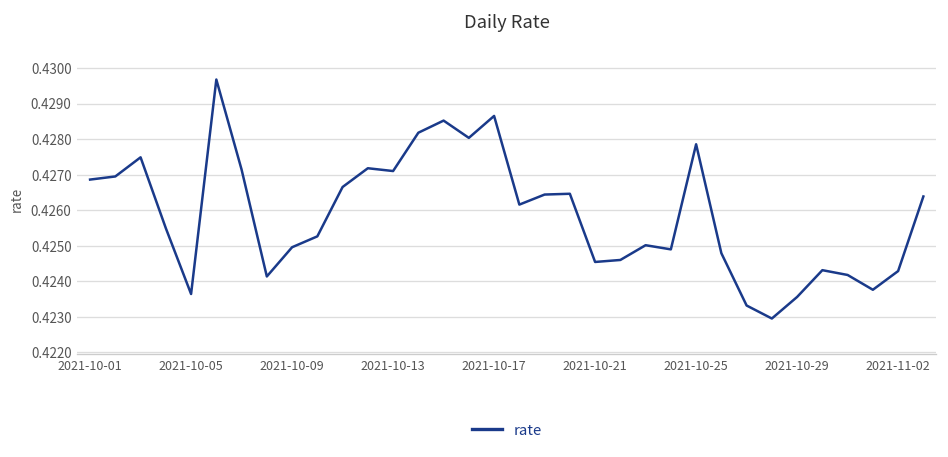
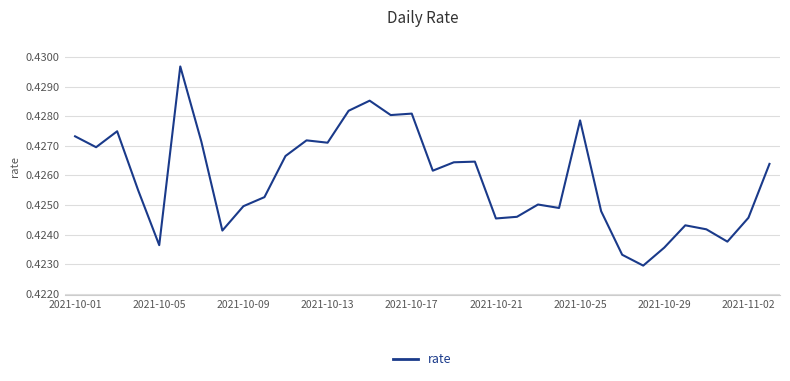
  {
-   "2021-10-01": 0.4269,
+   "2021-10-01": 0.4273,
    "2021-10-05": 0.4236,
    "2021-10-09": 0.4250,
    "2021-10-13": 0.4271,
-   "2021-10-17": 0.4287,
+   "2021-10-17": 0.4281,
    "2021-10-21": 0.4245,
    "2021-10-25": 0.4279,
    "2021-10-29": 0.4236,
-   "2021-11-02": 0.4243
+   "2021-11-02": 0.4246
  }
